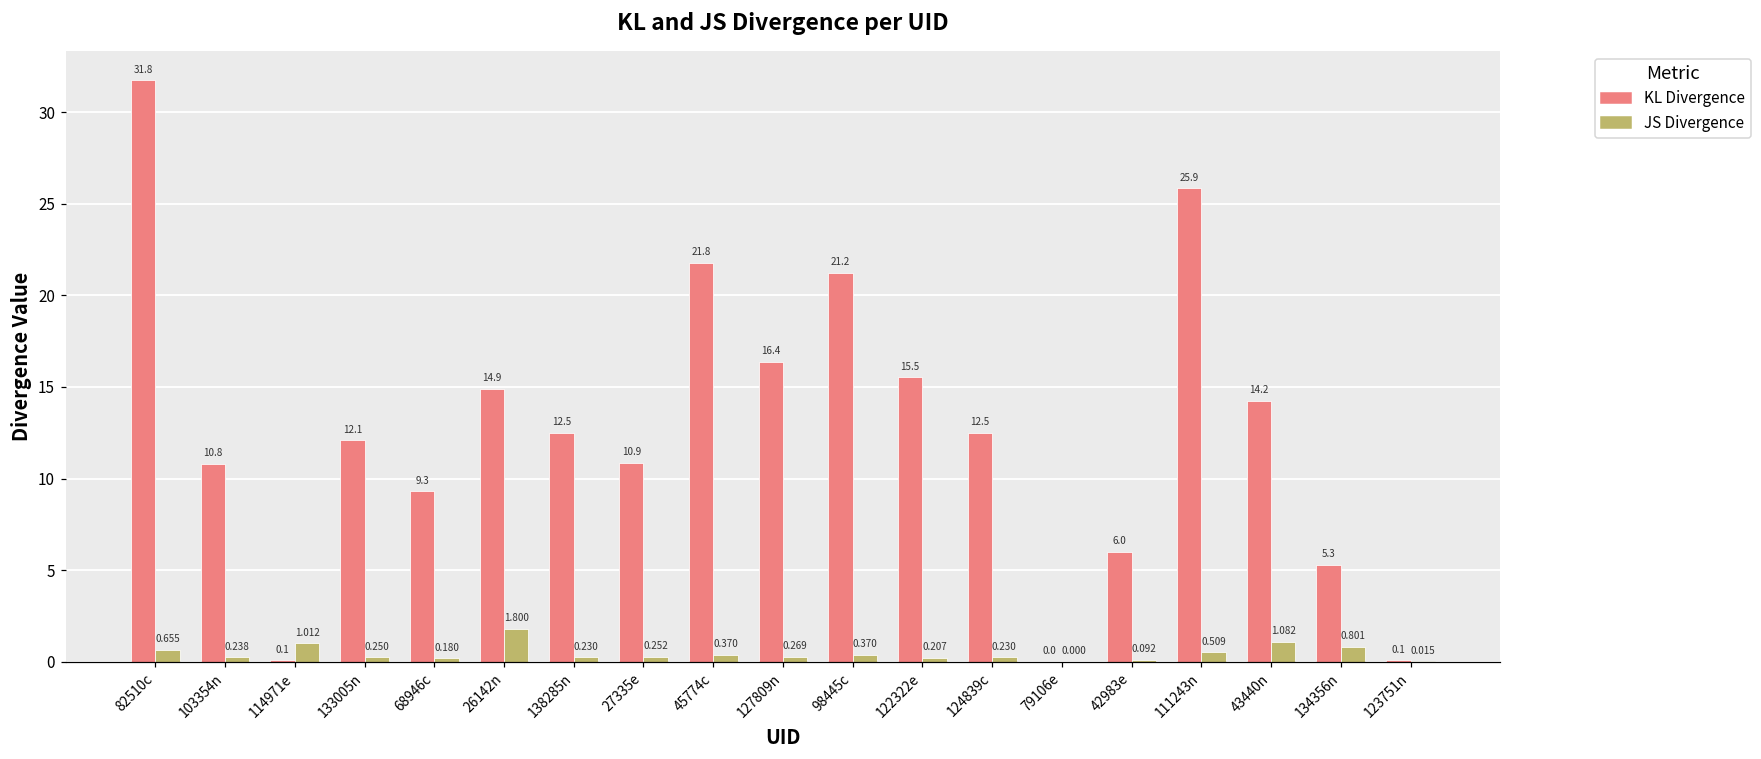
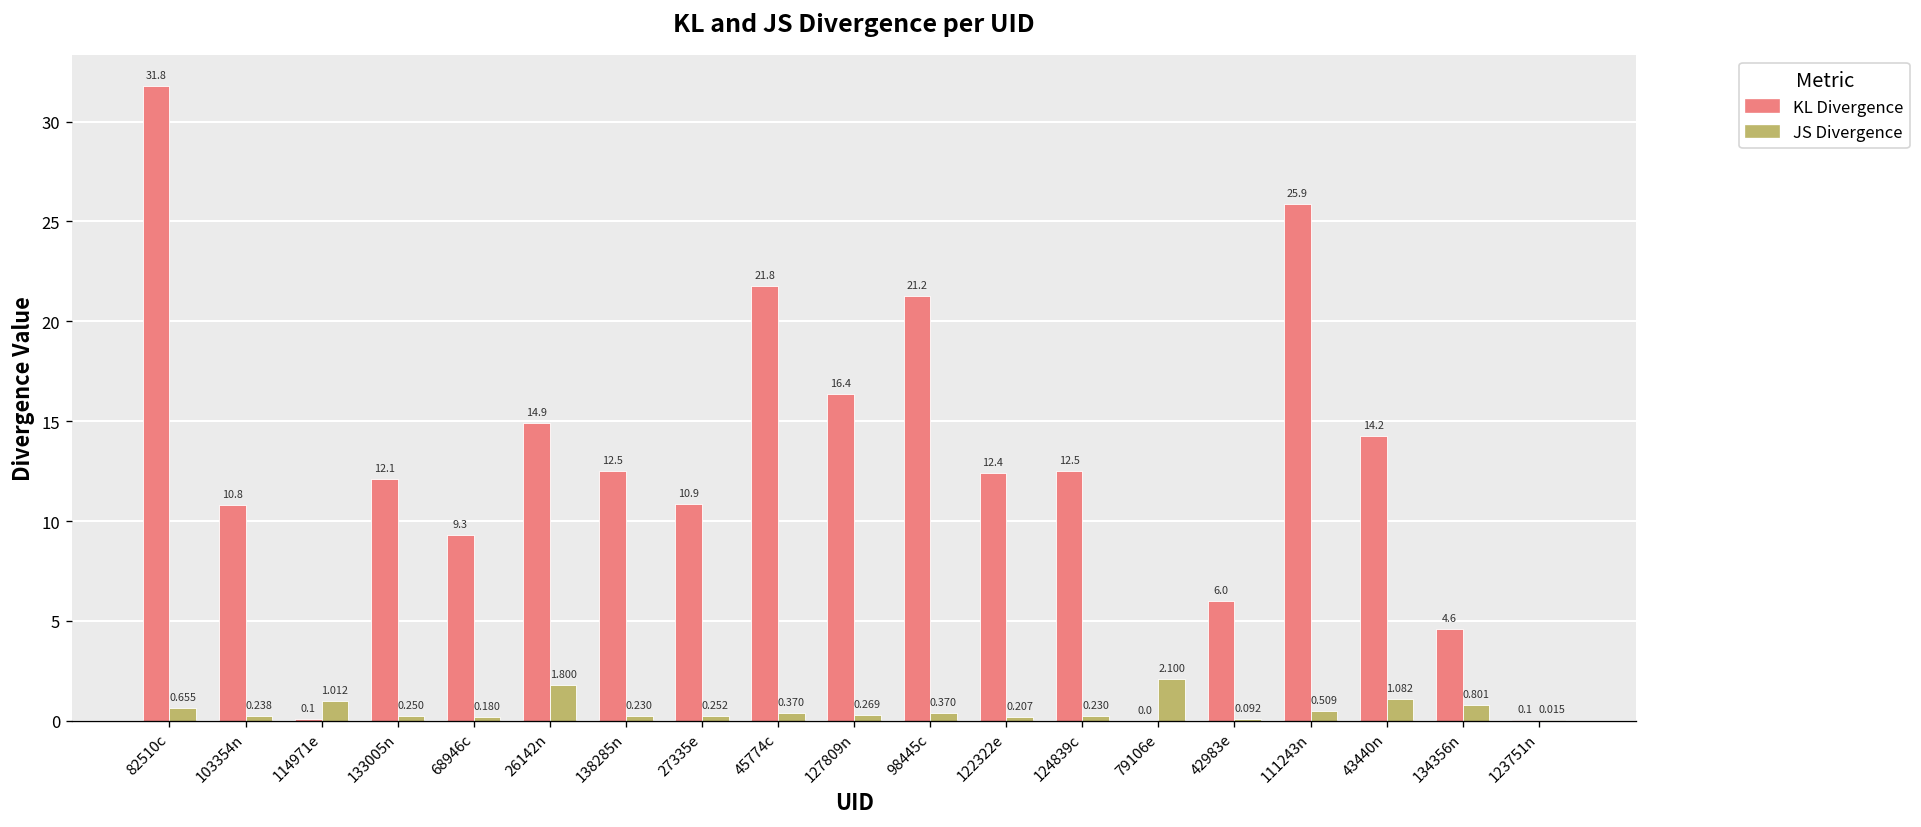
  {
    "KL Divergence": {
      "82510c": 31.8,
      "103354n": 10.8,
      "114971e": 0.1,
      "133005n": 12.1,
      "68946c": 9.3,
      "26142n": 14.9,
      "138285n": 12.5,
      "27335e": 10.9,
      "45774c": 21.8,
      "127809n": 16.4,
      "98445c": 21.2,
-     "122322e": 15.5,
+     "122322e": 12.4,
      "124839c": 12.5,
      "79106e": 0.0,
      "42983e": 6.0,
      "111243n": 25.9,
      "43440n": 14.2,
-     "134356n": 5.3,
+     "134356n": 4.6,
      "123751n": 0.1
    },
    "JS Divergence": {
      "82510c": 0.655,
      "103354n": 0.238,
      "114971e": 1.012,
      "133005n": 0.250,
      "68946c": 0.180,
      "26142n": 1.800,
      "138285n": 0.230,
      "27335e": 0.252,
      "45774c": 0.370,
      "127809n": 0.269,
      "98445c": 0.370,
      "122322e": 0.207,
      "124839c": 0.230,
-     "79106e": 0.000,
+     "79106e": 2.100,
      "42983e": 0.092,
      "111243n": 0.509,
      "43440n": 1.082,
      "134356n": 0.801,
      "123751n": 0.015
    }
  }
